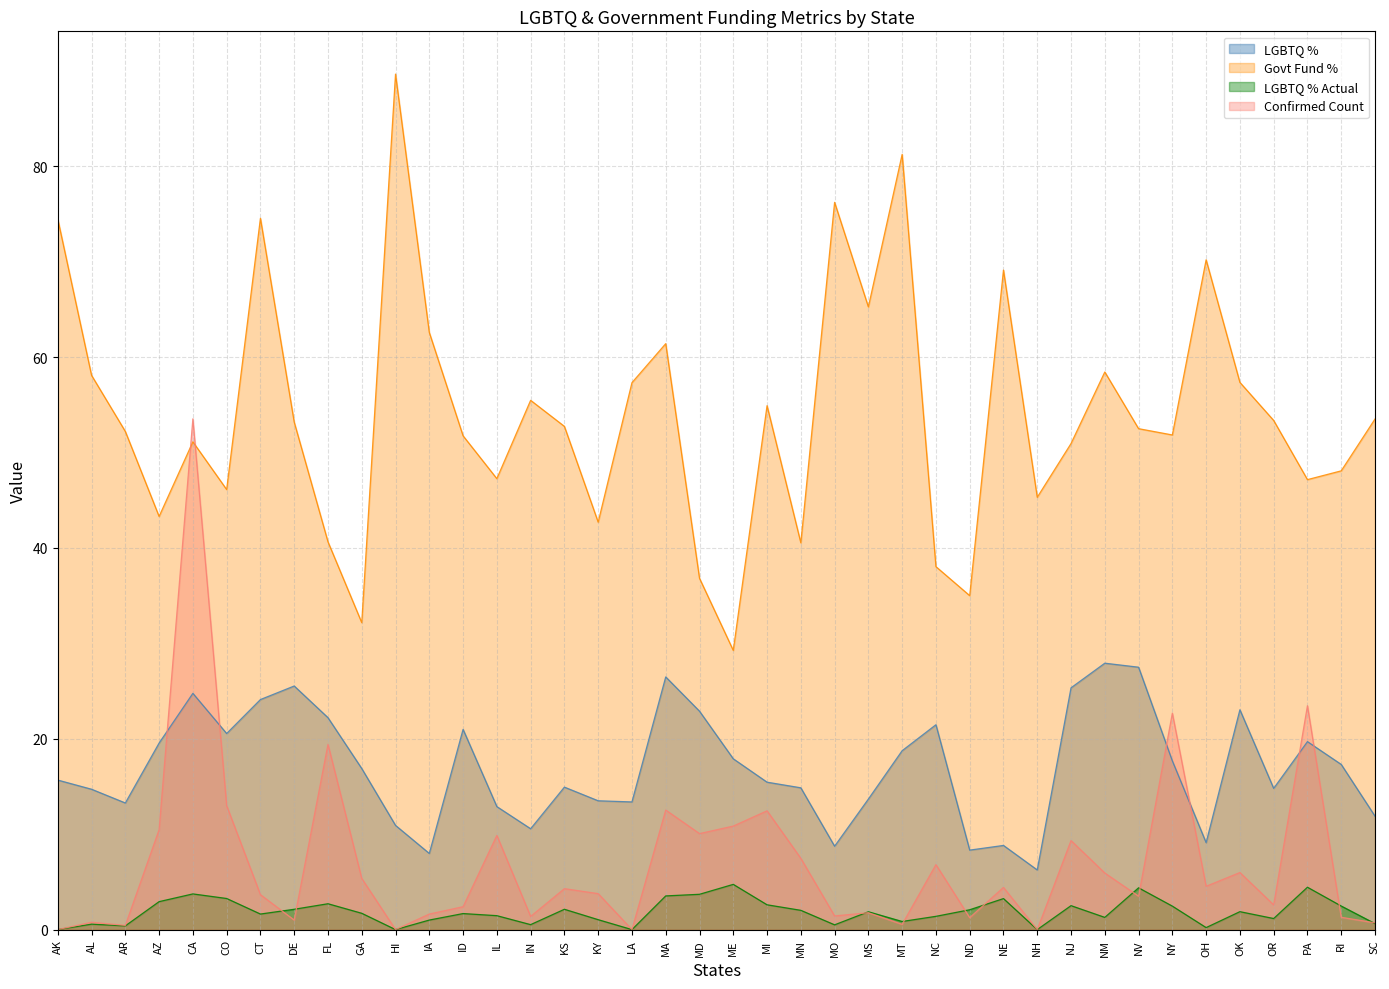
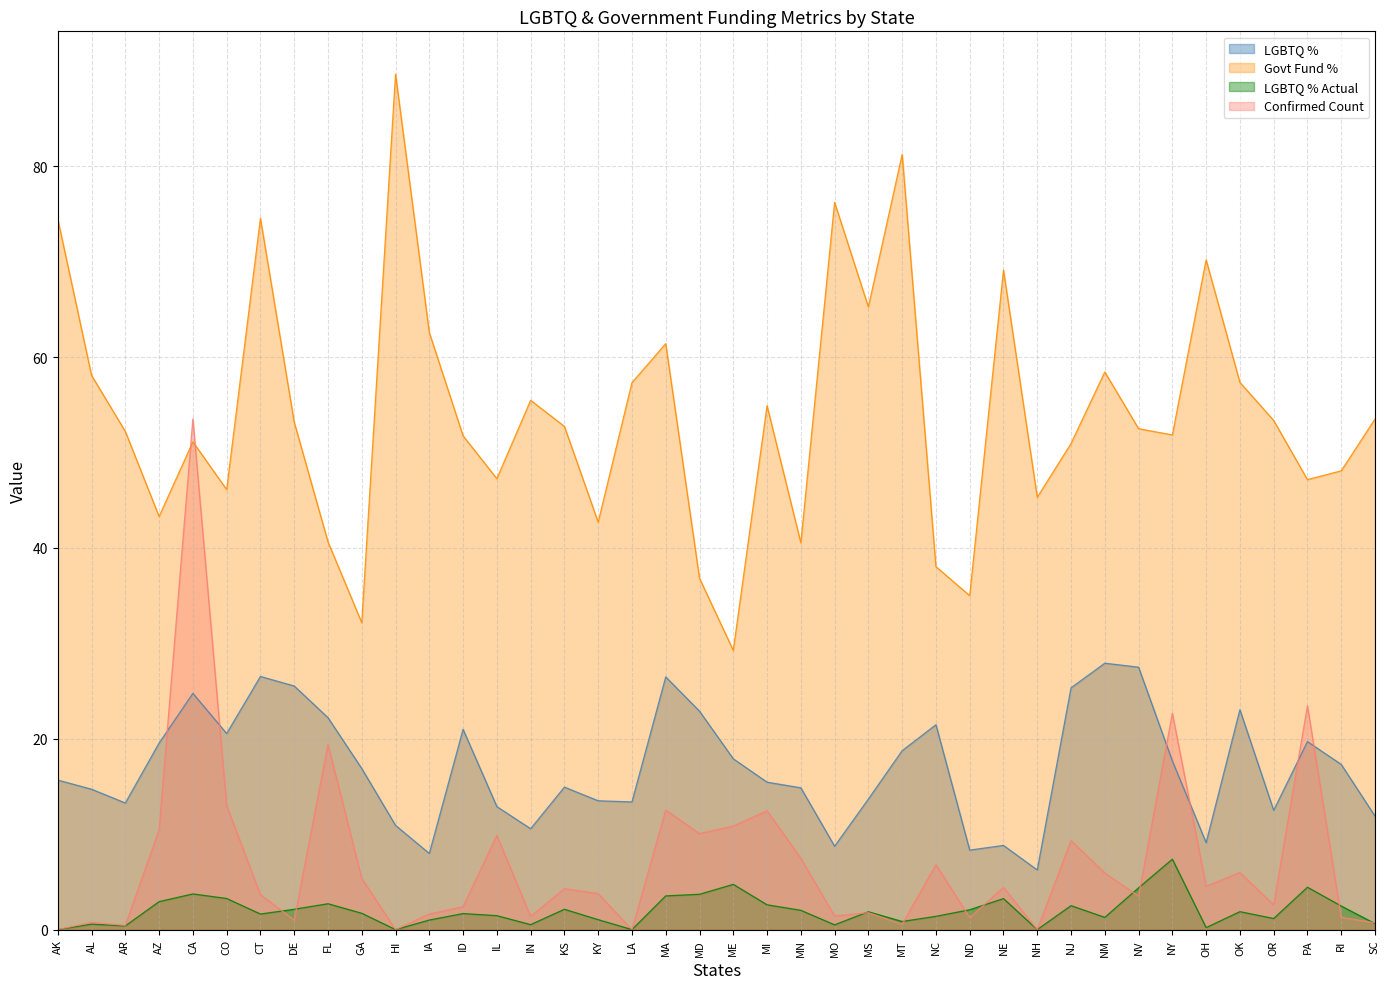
  {
    "LGBTQ %": {
      "AK": 16,
      "AL": 15,
      "AR": 13,
      "AZ": 20,
      "CA": 25,
      "CO": 21,
-     "CT": 24,
+     "CT": 27,
      "DE": 26,
      "FL": 22,
      "GA": 17,
      "HI": 11,
      "IA": 8,
      "ID": 21,
      "IL": 13,
      "IN": 11,
      "KS": 15,
      "KY": 14,
      "LA": 13,
      "MA": 26,
      "MD": 23,
      "ME": 18,
      "MI": 15,
      "MN": 15,
      "MO": 9,
      "MS": 14,
      "MT": 19,
      "NC": 21,
      "ND": 8,
      "NE": 9,
      "NH": 6,
      "NJ": 25,
      "NM": 28,
      "NV": 28,
      "NY": 18,
      "OH": 9,
      "OK": 23,
-     "OR": 15,
+     "OR": 13,
      "PA": 20,
      "RI": 17,
      "SC": 12
    },
    "LGBTQ % Actual": {
      "AZ": 3,
      "CA": 4,
      "CO": 3,
      "CT": 2,
      "DE": 2,
      "FL": 3,
      "GA": 2,
      "IA": 1,
      "ID": 2,
      "IL": 1,
      "IN": 1,
      "KS": 2,
      "KY": 1,
      "MA": 4,
      "MD": 4,
      "ME": 5,
      "MI": 3,
      "MN": 2,
      "MO": 1,
      "MT": 1,
      "NC": 1,
      "ND": 2,
      "NE": 3,
      "NJ": 3,
      "NM": 1,
      "NV": 4,
-     "NY": 2,
+     "NY": 7,
      "OH": 0,
      "OK": 2,
      "OR": 1,
      "PA": 4,
      "RI": 2
    }
  }
